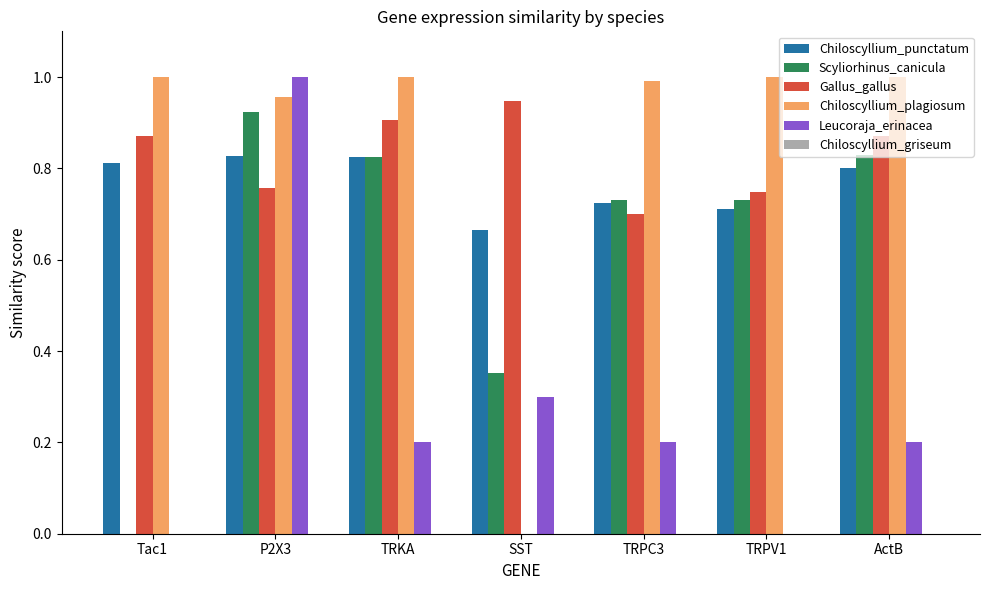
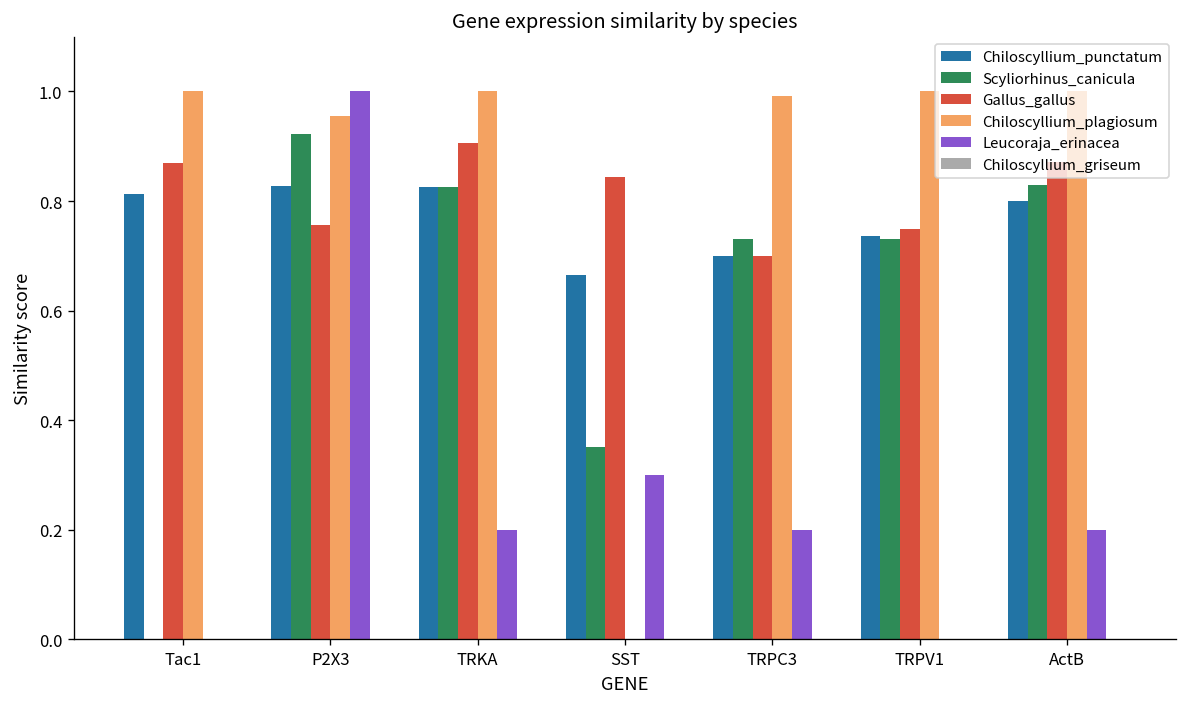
  {
    "Chiloscyllium_punctatum": {
      "Tac1": 0.81,
      "P2X3": 0.83,
      "TRKA": 0.83,
      "SST": 0.67,
-     "TRPC3": 0.72,
-     "TRPV1": 0.71,
+     "TRPC3": 0.70,
+     "TRPV1": 0.74,
      "ActB": 0.80
    },
    "Scyliorhinus_canicula": {
      "Tac1": 0.00,
      "P2X3": 0.92,
      "TRKA": 0.83,
      "SST": 0.35,
      "TRPC3": 0.73,
      "TRPV1": 0.73
    },
    "Gallus_gallus": {
      "Tac1": 0.87,
      "P2X3": 0.76,
      "TRKA": 0.91,
-     "SST": 0.95,
+     "SST": 0.84,
      "TRPC3": 0.70,
      "TRPV1": 0.75
    },
    "Chiloscyllium_plagiosum": {
      "Tac1": 1.00,
      "P2X3": 0.96,
      "TRKA": 1.00,
      "SST": 0.00,
      "TRPC3": 0.99,
      "TRPV1": 1.00
    },
    "Leucoraja_erinacea": {
      "Tac1": 0.00,
      "P2X3": 1.00,
      "TRKA": 0.20,
      "SST": 0.30,
      "TRPC3": 0.20,
      "TRPV1": 0.00,
      "ActB": 0.20
    },
    "Chiloscyllium_griseum": {
      "Tac1": 0.00,
      "P2X3": 0.00,
      "TRKA": 0.00,
      "SST": 0.00,
      "TRPC3": 0.00,
      "TRPV1": 0.00,
      "ActB": 0.00
    }
  }
